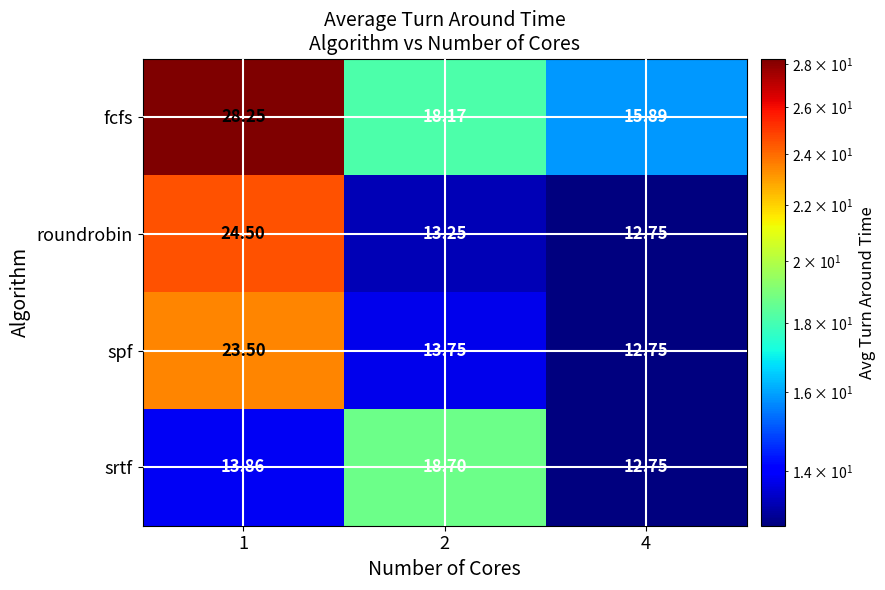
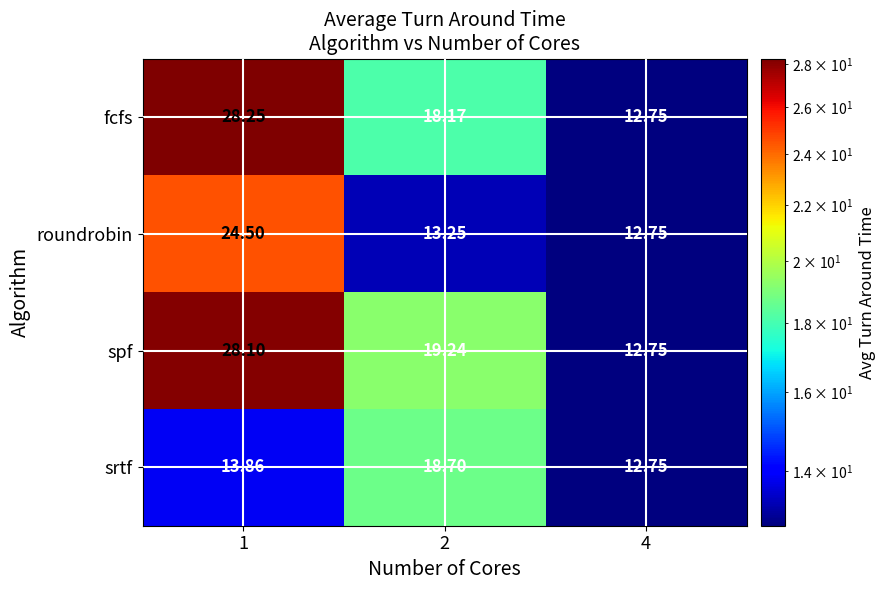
  {
    "fcfs": {
      "1": 28.25,
      "2": 18.17,
-     "4": 15.89
+     "4": 12.75
    },
    "roundrobin": {
      "1": 24.50,
      "2": 13.25,
      "4": 12.75
    },
    "spf": {
-     "1": 23.50,
-     "2": 13.75,
+     "1": 28.10,
+     "2": 19.24,
      "4": 12.75
    },
    "srtf": {
      "1": 13.86,
      "2": 18.70,
      "4": 12.75
    }
  }
